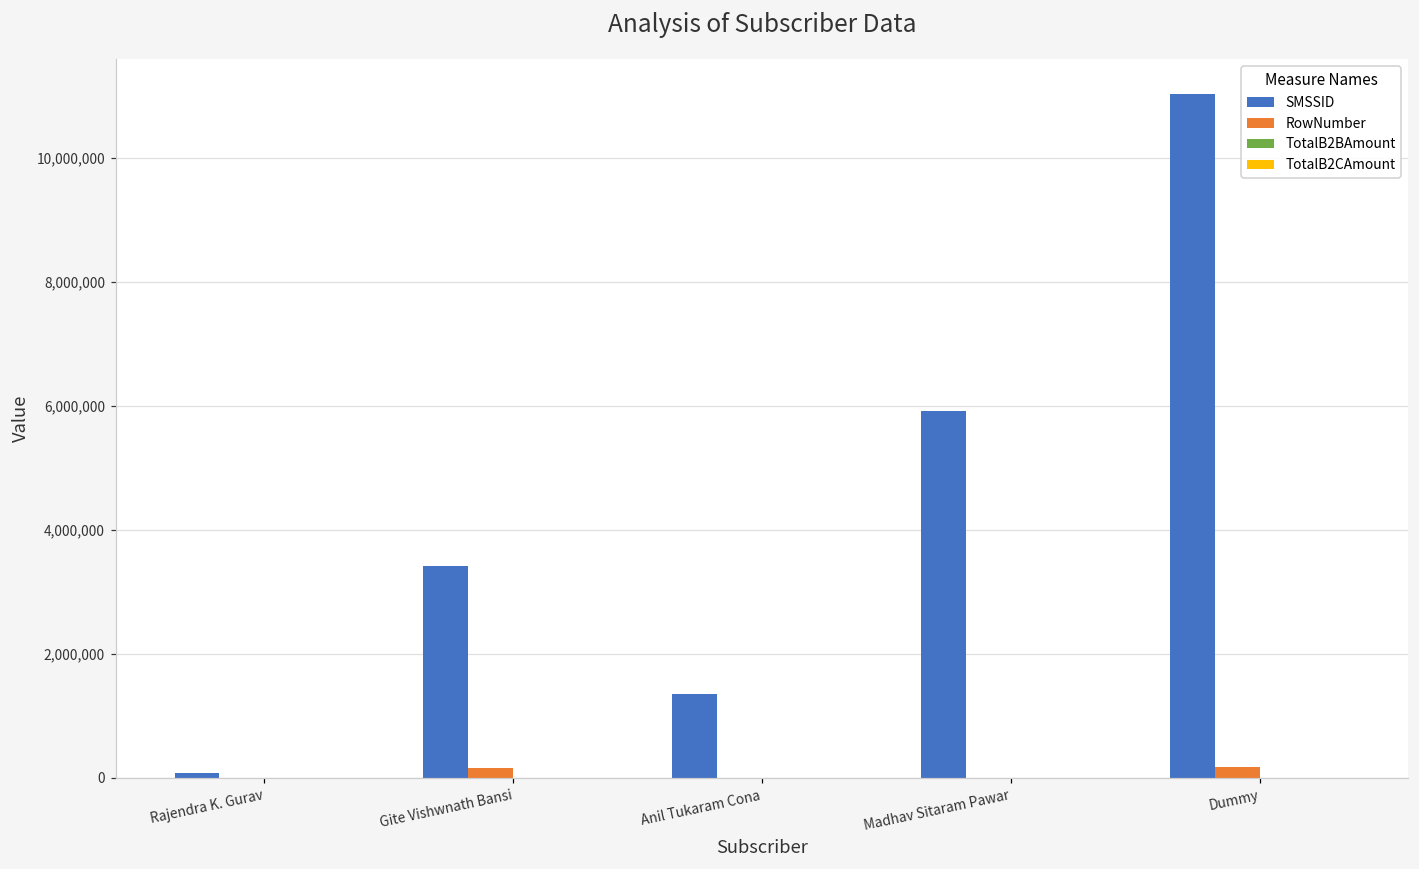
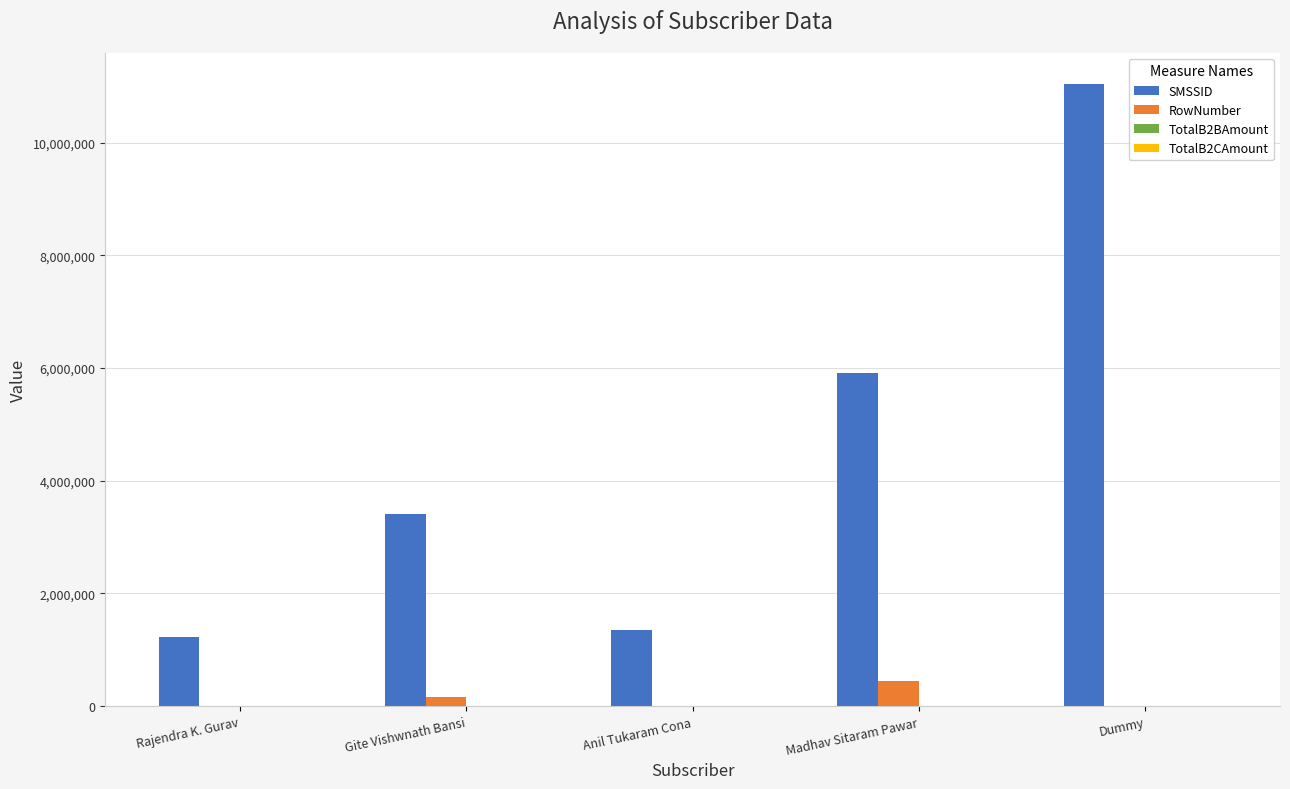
  {
    "SMSSID": {
-     "Rajendra K. Gurav": "100,000",
+     "Rajendra K. Gurav": "1,200,000",
      "Gite Vishwnath Bansi": "3,400,000",
      "Anil Tukaram Cona": "1,300,000",
      "Madhav Sitaram Pawar": "5,900,000",
      "Dummy": "11,000,000"
    },
    "RowNumber": {
      "Gite Vishwnath Bansi": "200,000",
-     "Madhav Sitaram Pawar": "0",
-     "Dummy": "200,000"
+     "Madhav Sitaram Pawar": "400,000",
+     "Dummy": "0"
    }
  }
